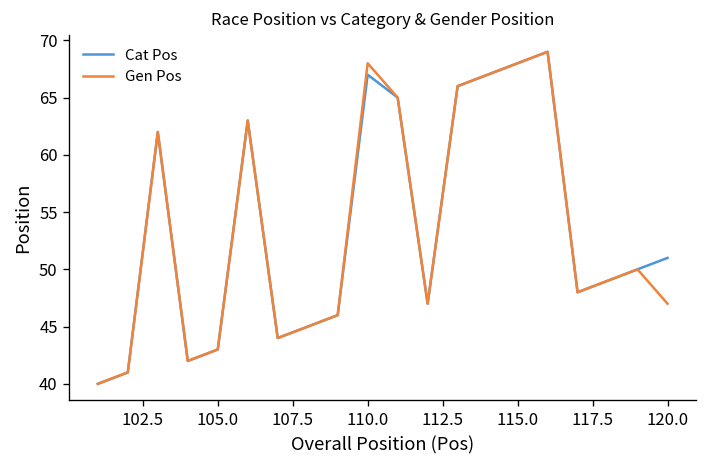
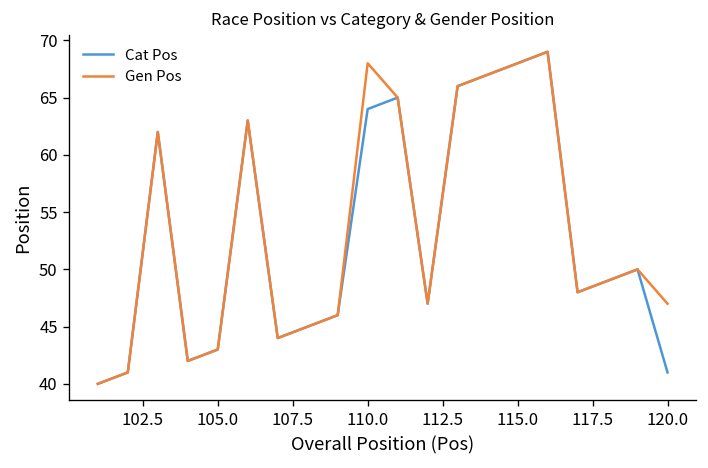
  {
    "Cat Pos": {
-     "110.0": 67,
-     "120.0": 51
+     "110.0": 64,
+     "120.0": 41
    },
    "Gen Pos": {
      "110.0": 68,
      "120.0": 47
    }
  }
